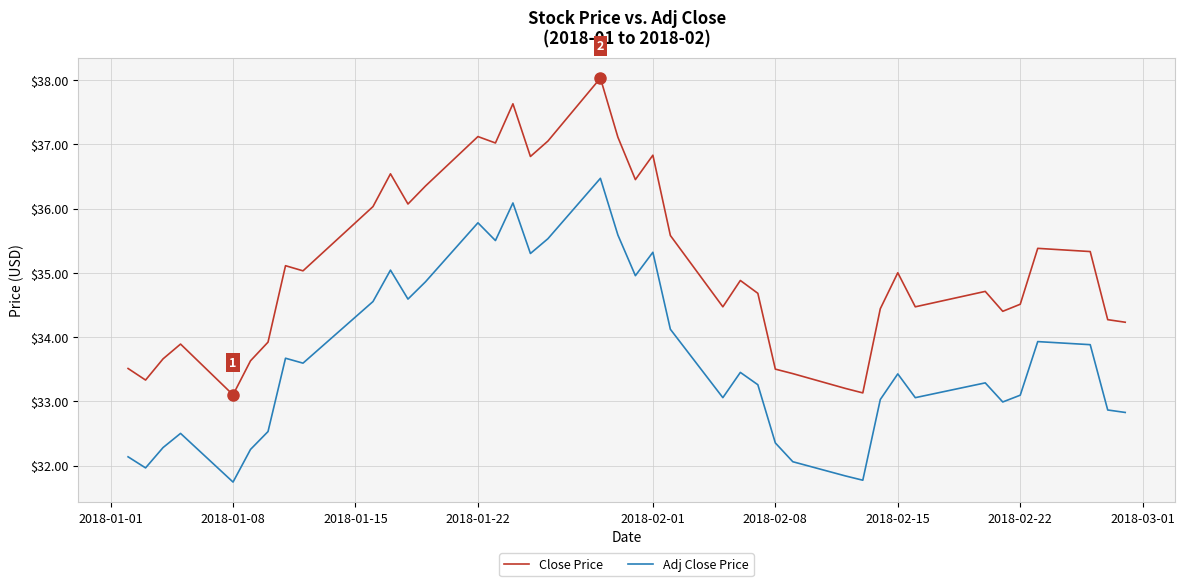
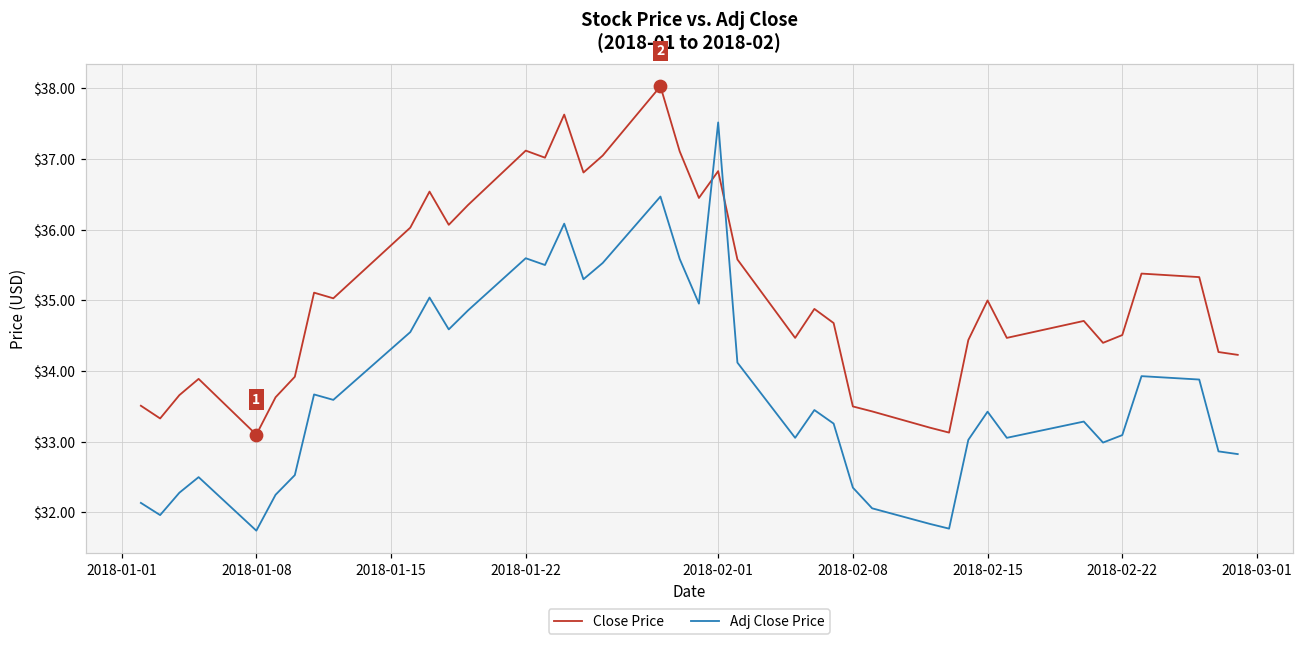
  {
    "Adj Close Price": {
      "2018-01-08": "$31.7",
-     "2018-01-22": "$35.8",
-     "2018-02-01": "$35.3",
+     "2018-01-22": "$35.6",
+     "2018-02-01": "$37.5",
      "2018-02-08": "$32.4",
      "2018-02-15": "$33.4",
      "2018-02-22": "$33.1"
    }
  }
